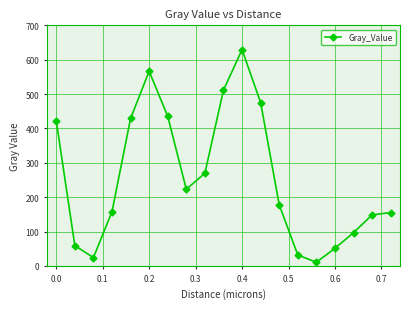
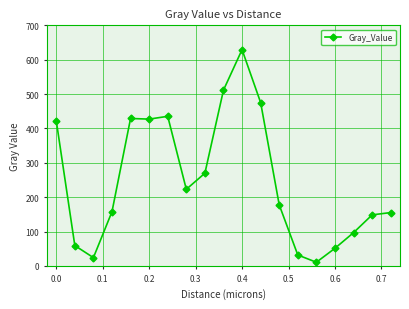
  {
    "0.0": 420,
-   "0.2": 570,
+   "0.2": 430,
    "0.4": 630,
    "0.6": 50
  }
